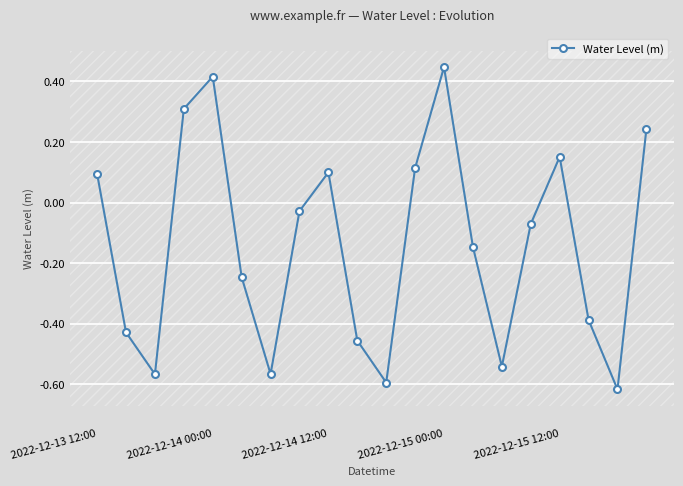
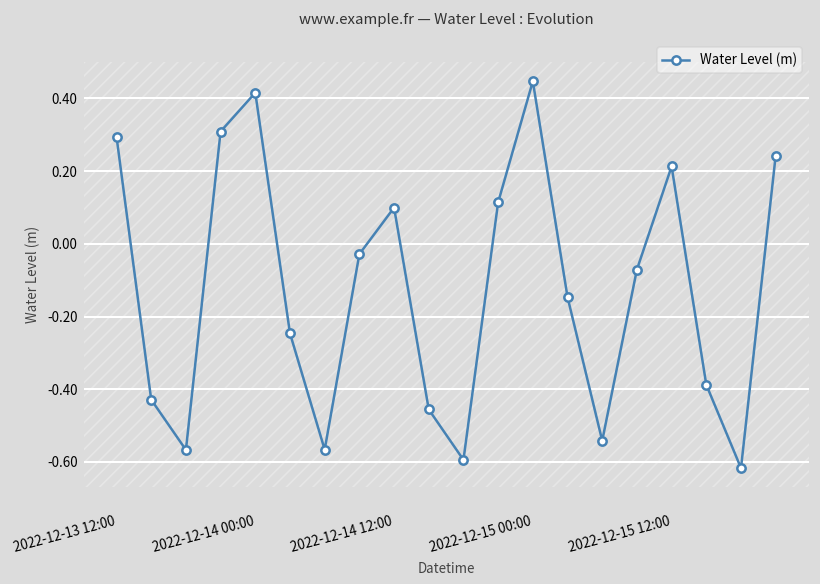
  {
-   "2022-12-13 12:00": 0.09,
+   "2022-12-13 12:00": 0.29,
    "2022-12-14 00:00": 0.42,
    "2022-12-14 12:00": 0.10,
    "2022-12-15 00:00": 0.45,
-   "2022-12-15 12:00": 0.15
+   "2022-12-15 12:00": 0.21
  }
